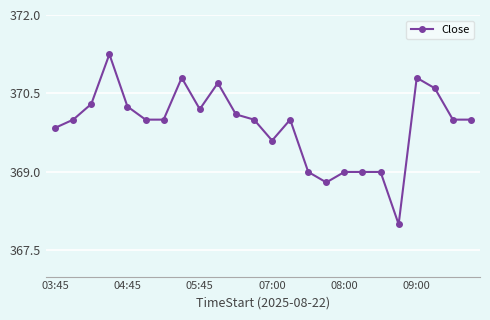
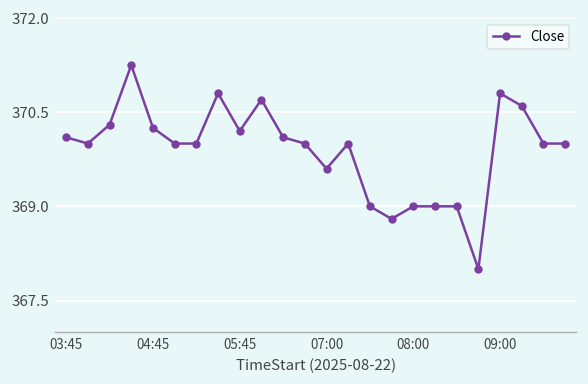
  {
-   "03:45": 369.8,
+   "03:45": 370.1,
    "04:45": 370.3,
    "05:45": 370.2,
    "07:00": 369.6,
    "08:00": 369.0,
    "09:00": 370.8
  }
